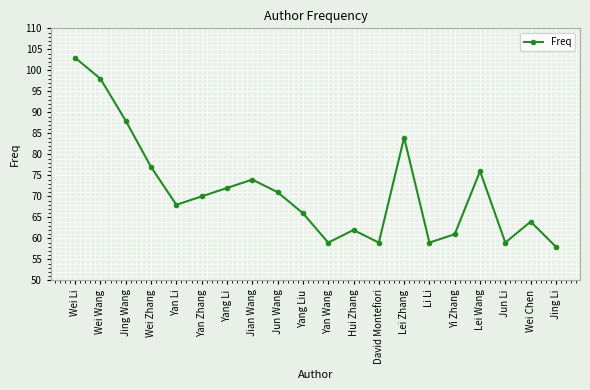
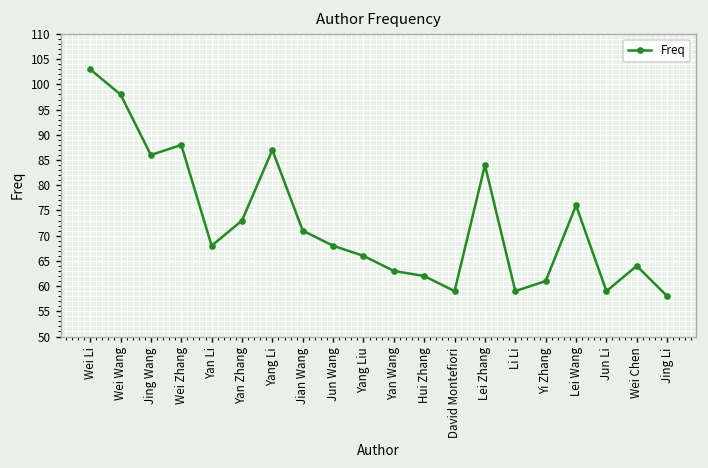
  {
    "Wei Li": 103,
    "Wei Wang": 98,
-   "Jing Wang": 88,
-   "Wei Zhang": 77,
+   "Jing Wang": 86,
+   "Wei Zhang": 88,
    "Yan Li": 68,
-   "Yan Zhang": 70,
-   "Yang Li": 72,
-   "Jian Wang": 74,
-   "Jun Wang": 71,
+   "Yan Zhang": 73,
+   "Yang Li": 87,
+   "Jian Wang": 71,
+   "Jun Wang": 68,
    "Yang Liu": 66,
-   "Yan Wang": 59,
+   "Yan Wang": 63,
    "Hui Zhang": 62,
    "David Montefiori": 59,
    "Lei Zhang": 84,
    "Li Li": 59,
    "Yi Zhang": 61,
    "Lei Wang": 76,
    "Jun Li": 59,
    "Wei Chen": 64,
    "Jing Li": 58
  }
